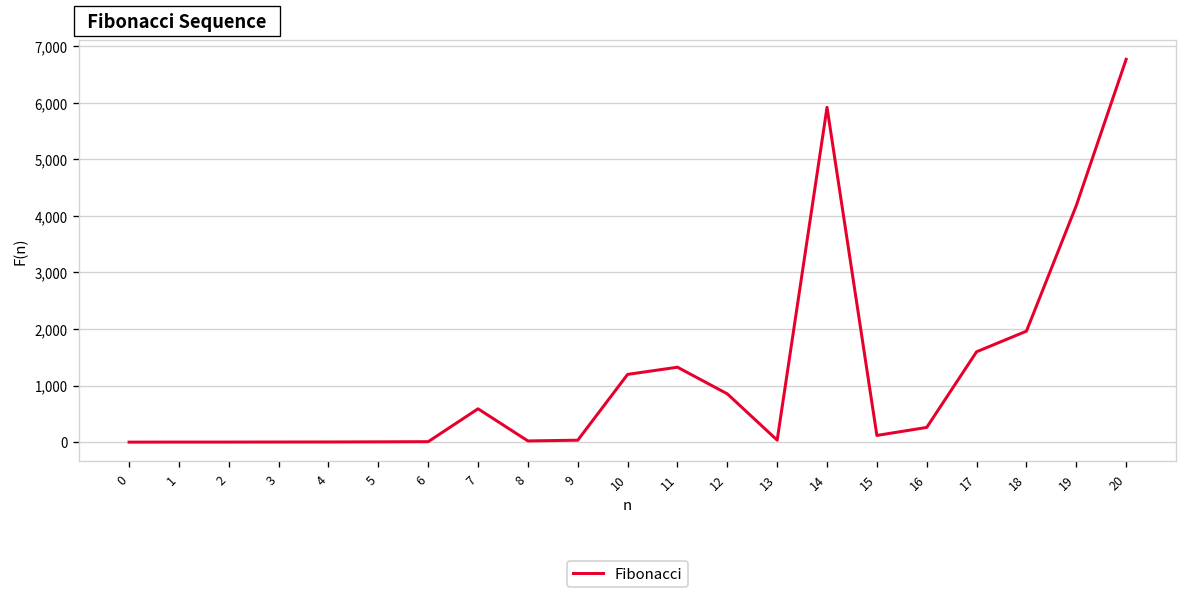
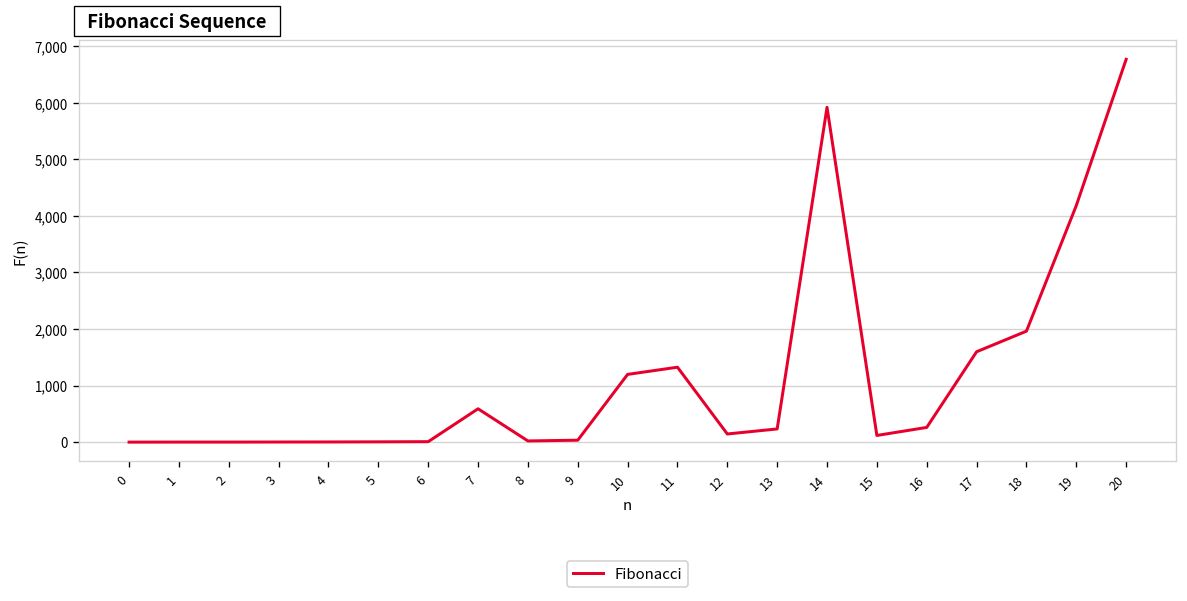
  {
    "0": "0",
    "1": "0",
    "2": "0",
    "3": "0",
    "4": "0",
    "5": "0",
    "6": "0",
    "7": "600",
    "8": "0",
    "9": "0",
    "10": "1,200",
    "11": "1,300",
-   "12": "900",
-   "13": "0",
+   "12": "100",
+   "13": "200",
    "14": "5,900",
    "15": "100",
    "16": "300",
    "17": "1,600",
    "18": "2,000",
    "19": "4,200",
    "20": "6,800"
  }
